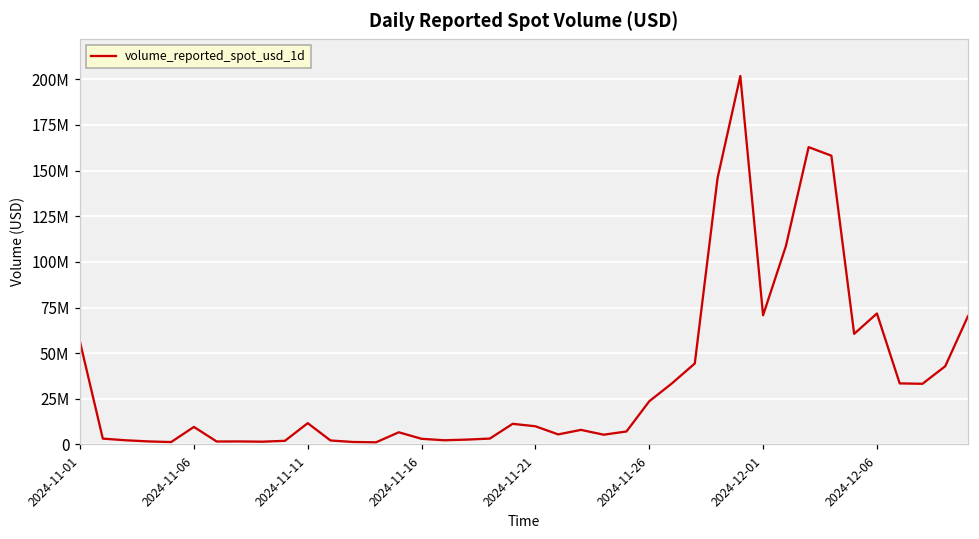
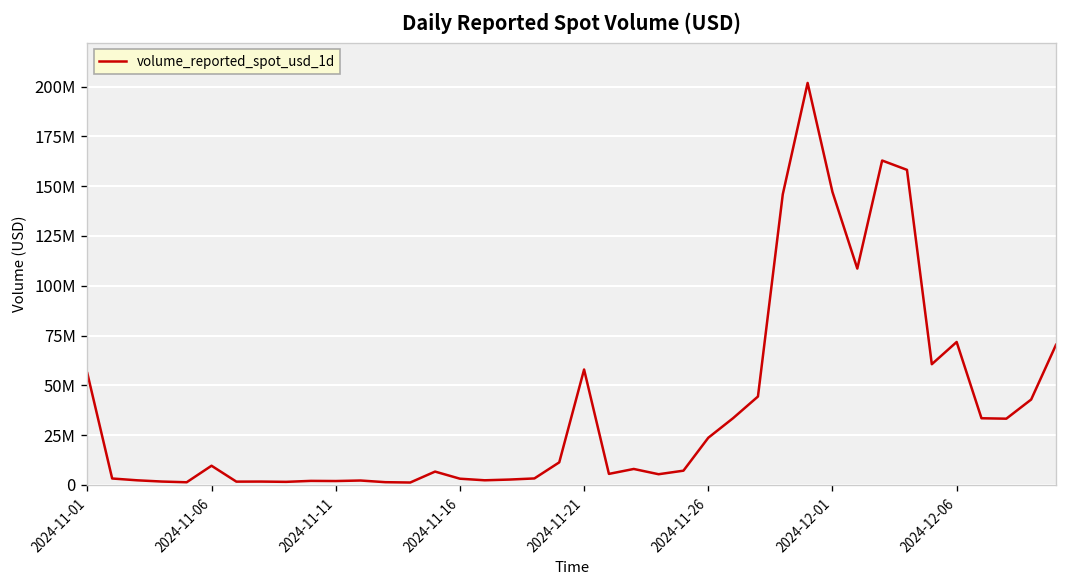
  {
    "2024-11-01": 56000000,
    "2024-11-06": 10000000,
-   "2024-11-11": 12000000,
+   "2024-11-11": 2000000,
    "2024-11-16": 3000000,
-   "2024-11-21": 10000000,
+   "2024-11-21": 58000000,
    "2024-11-26": 24000000,
-   "2024-12-01": 71000000,
+   "2024-12-01": 147000000,
    "2024-12-06": 72000000
  }
